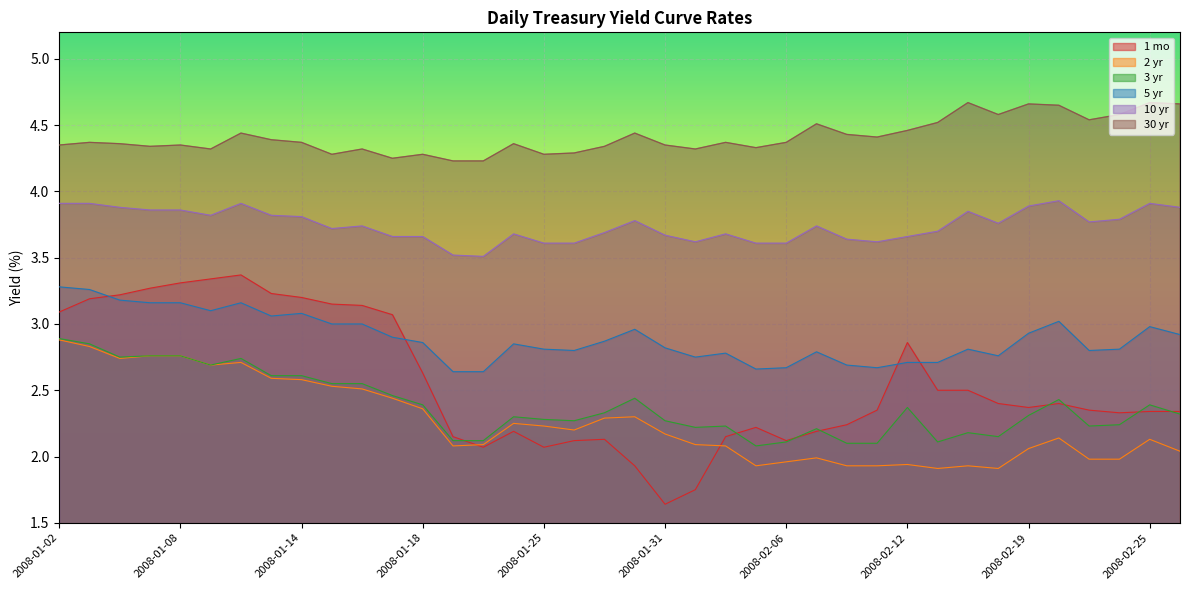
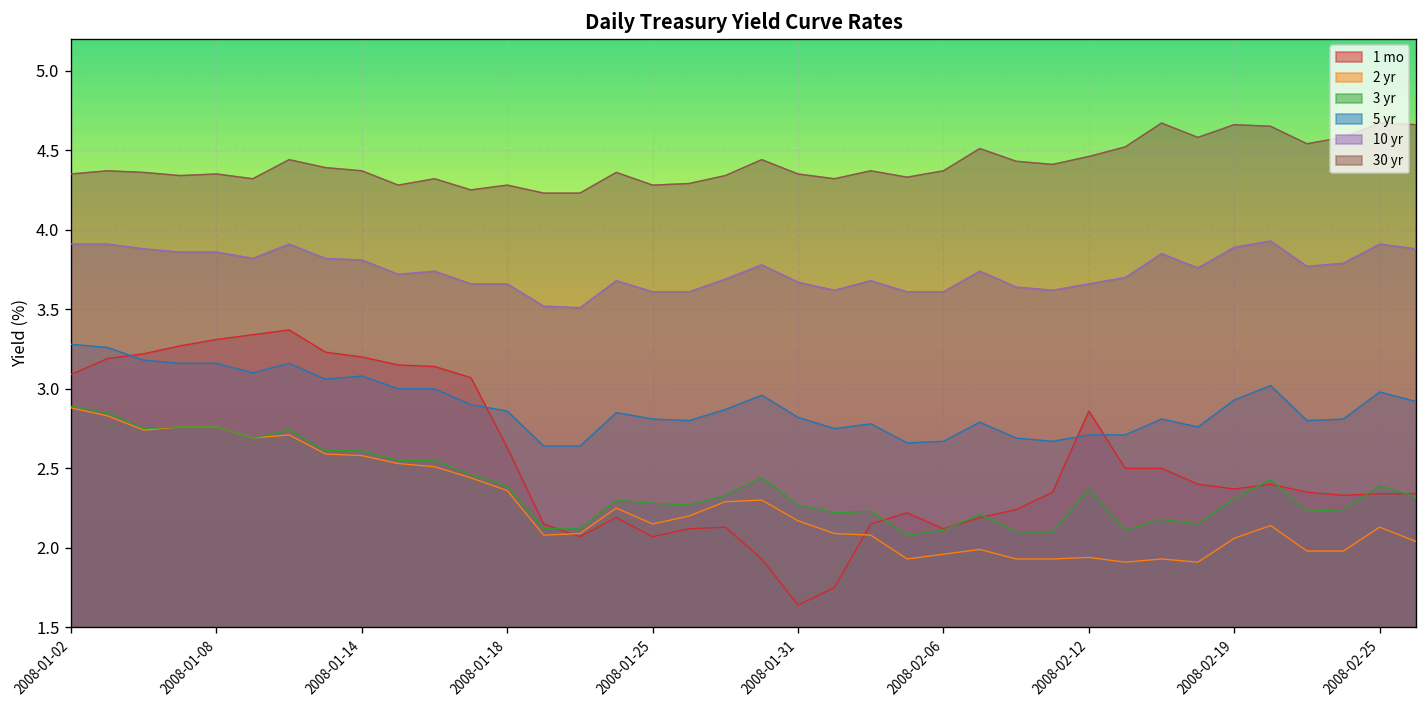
  {
    "1 mo": {
      "2008-01-02": 3.09,
      "2008-01-08": 3.31,
      "2008-01-14": 3.20,
      "2008-01-18": 2.63,
      "2008-01-25": 2.07,
      "2008-01-31": 1.64,
      "2008-02-12": 2.86,
      "2008-02-19": 2.37,
      "2008-02-25": 2.34
    },
    "2 yr": {
      "2008-01-14": 2.58,
      "2008-01-18": 2.36,
-     "2008-01-25": 2.23,
+     "2008-01-25": 2.15,
      "2008-01-31": 2.17,
      "2008-02-06": 1.96,
      "2008-02-12": 1.94,
      "2008-02-19": 2.06,
      "2008-02-25": 2.13
    },
    "3 yr": {
      "2008-01-14": 2.61,
      "2008-01-18": 2.39,
      "2008-01-25": 2.28,
      "2008-01-31": 2.27,
      "2008-02-12": 2.37,
      "2008-02-19": 2.31,
      "2008-02-25": 2.39
    },
    "5 yr": {
      "2008-01-02": 3.28,
      "2008-01-08": 3.16,
      "2008-01-14": 3.08,
      "2008-01-18": 2.86,
      "2008-01-25": 2.81,
      "2008-01-31": 2.82,
      "2008-02-06": 2.67,
      "2008-02-12": 2.71,
      "2008-02-19": 2.93,
      "2008-02-25": 2.98
    },
    "10 yr": {
      "2008-01-02": 3.91,
      "2008-01-08": 3.86,
      "2008-01-14": 3.81,
      "2008-01-18": 3.66,
      "2008-01-25": 3.61,
      "2008-01-31": 3.67,
      "2008-02-06": 3.61,
      "2008-02-12": 3.66,
      "2008-02-19": 3.89,
      "2008-02-25": 3.91
    },
    "30 yr": {
      "2008-01-02": 4.35,
      "2008-01-08": 4.35,
      "2008-01-14": 4.37,
      "2008-01-18": 4.28,
      "2008-01-25": 4.28,
      "2008-01-31": 4.35,
      "2008-02-06": 4.37,
      "2008-02-12": 4.46,
      "2008-02-19": 4.66
    }
  }
